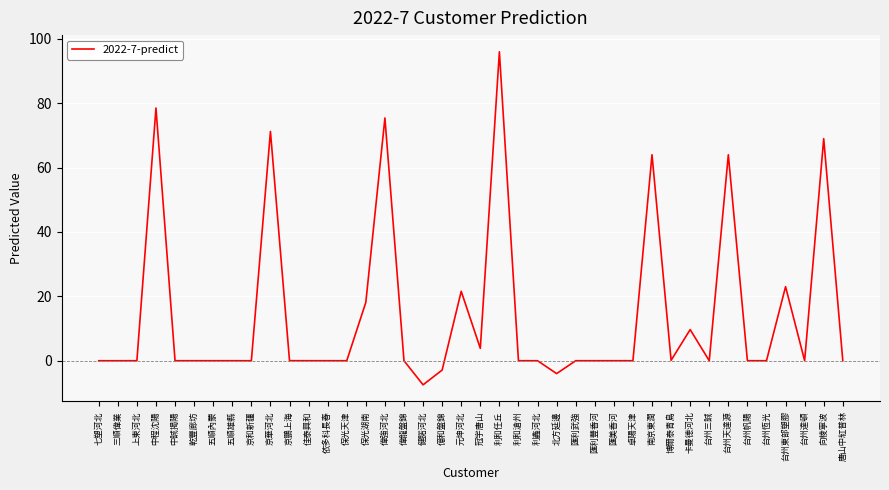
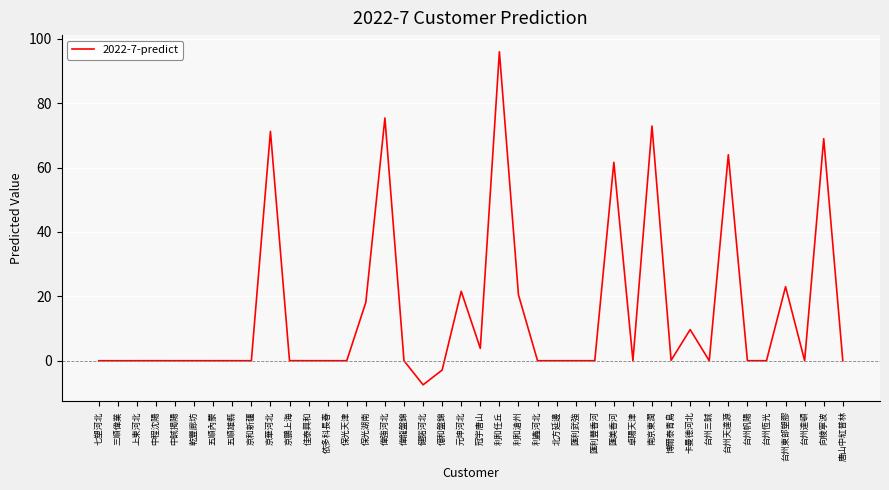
  {
    "七塑河北": 0,
    "三順偉業": 0,
    "上東河北": 0,
-   "中程沈陽": 79,
+   "中程沈陽": 0,
    "中誠揭陽": 0,
    "乾豐廊坊": 0,
    "五順內蒙": 0,
    "五順雄縣": 0,
    "京和新疆": 0,
    "京華河北": 71,
    "京鵬上海": 0,
    "佳泰興和": 0,
    "依多科長春": 0,
    "保光天津": 0,
    "保光湖南": 18,
    "偉強河北": 75,
    "偉龍盤錦": 0,
    "健諾河北": -7,
    "億和盤錦": -3,
    "元坤河北": 22,
    "冠宇唐山": 4,
    "利和任丘": 96,
-   "利和滄州": 0,
+   "利和滄州": 20,
    "利鑫河北": 0,
-   "北方延邊": -4,
+   "北方延邊": 0,
    "匯利武強": 0,
    "匯利豐香河": 0,
-   "匯美香河": 0,
+   "匯美香河": 62,
    "卓陽天津": 0,
-   "南京東潤": 64,
+   "南京東潤": 73,
    "博爾泰青島": 0,
    "卡曼德河北": 10,
    "台州三誠": 0,
    "台州天達源": 64,
    "台州帆陽": 0,
    "台州恆光": 0,
    "台州東部塑膠": 23,
    "台州達頓": 0,
    "向棱寧波": 69,
    "唐山中紅普林": 0
  }
